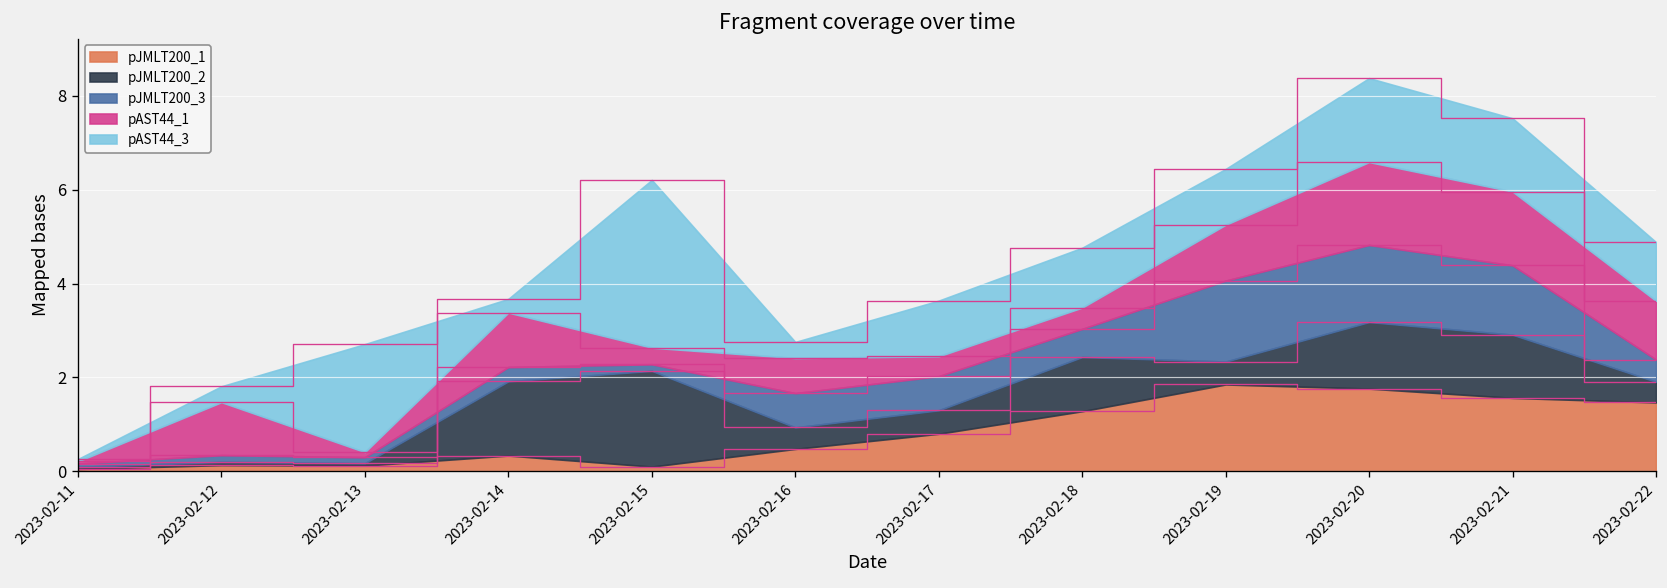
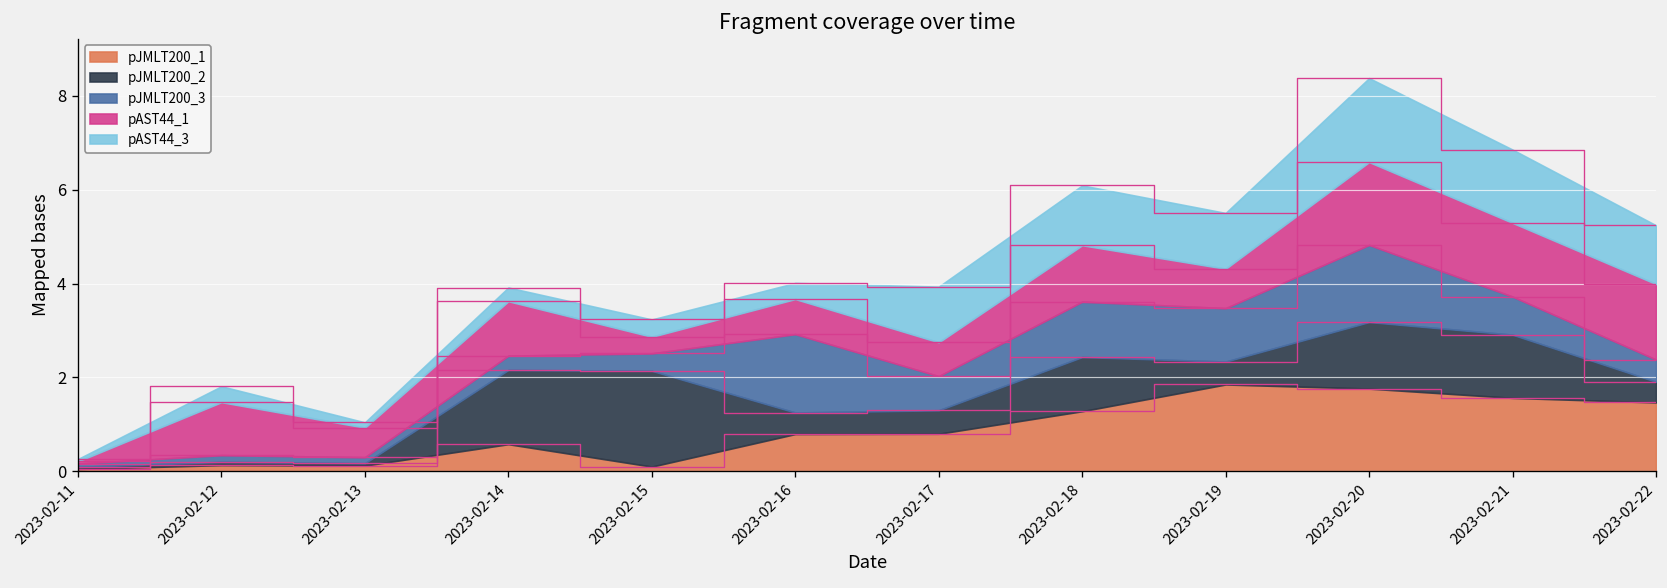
  {
    "pJMLT200_1": {
      "2023-02-12": 0.1,
-     "2023-02-14": 0.3,
+     "2023-02-14": 0.6,
      "2023-02-15": 0.1,
-     "2023-02-16": 0.5,
+     "2023-02-16": 0.8,
      "2023-02-17": 0.8,
      "2023-02-18": 1.3,
      "2023-02-19": 1.9,
      "2023-02-20": 1.8,
      "2023-02-21": 1.6,
      "2023-02-22": 1.5
    },
    "pJMLT200_2": {
      "2023-02-12": 0.1,
      "2023-02-14": 1.6,
      "2023-02-15": 2.0,
      "2023-02-16": 0.5,
      "2023-02-17": 0.5,
      "2023-02-18": 1.2,
      "2023-02-19": 0.5,
      "2023-02-20": 1.4,
      "2023-02-21": 1.3,
      "2023-02-22": 0.4
    },
    "pJMLT200_3": {
      "2023-02-12": 0.1,
      "2023-02-13": 0.1,
      "2023-02-14": 0.3,
-     "2023-02-15": 0.1,
-     "2023-02-16": 0.7,
+     "2023-02-15": 0.4,
+     "2023-02-16": 1.7,
      "2023-02-17": 0.7,
-     "2023-02-18": 0.6,
-     "2023-02-19": 1.7,
+     "2023-02-18": 1.2,
+     "2023-02-19": 1.1,
      "2023-02-20": 1.6,
-     "2023-02-21": 1.5,
+     "2023-02-21": 0.8,
      "2023-02-22": 0.5
    },
    "pAST44_1": {
      "2023-02-12": 1.1,
-     "2023-02-13": 0.1,
+     "2023-02-13": 0.6,
      "2023-02-14": 1.2,
      "2023-02-15": 0.4,
      "2023-02-16": 0.7,
-     "2023-02-17": 0.4,
-     "2023-02-18": 0.5,
-     "2023-02-19": 1.2,
+     "2023-02-17": 0.7,
+     "2023-02-18": 1.2,
+     "2023-02-19": 0.8,
      "2023-02-20": 1.8,
      "2023-02-21": 1.6,
-     "2023-02-22": 1.3
+     "2023-02-22": 1.6
    },
    "pAST44_3": {
      "2023-02-12": 0.3,
-     "2023-02-13": 2.3,
+     "2023-02-13": 0.1,
      "2023-02-14": 0.3,
-     "2023-02-15": 3.6,
+     "2023-02-15": 0.4,
      "2023-02-16": 0.3,
      "2023-02-17": 1.2,
      "2023-02-18": 1.3,
      "2023-02-19": 1.2,
      "2023-02-20": 1.8,
      "2023-02-21": 1.6,
      "2023-02-22": 1.3
    }
  }
